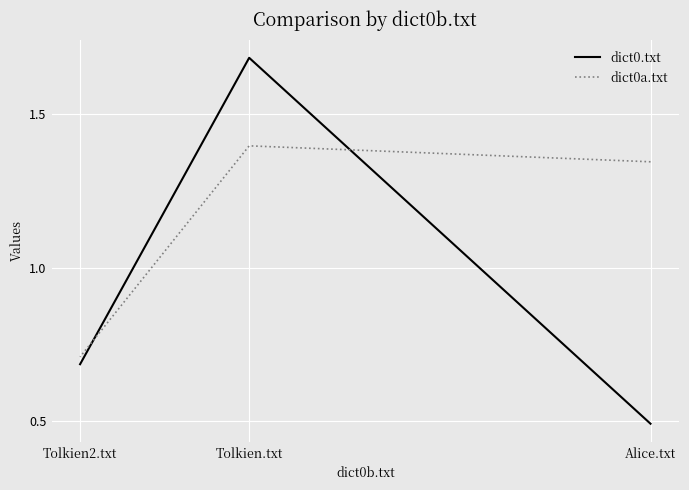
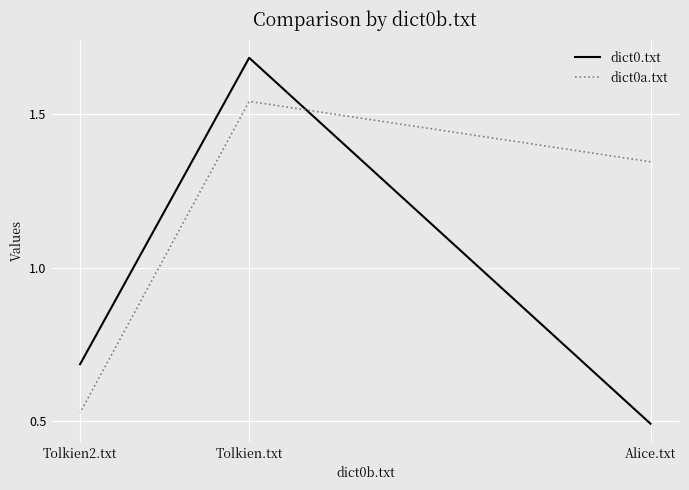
  {
    "dict0.txt": {
      "Tolkien2.txt": 0.69,
      "Tolkien.txt": 1.68,
      "Alice.txt": 0.49
    },
    "dict0a.txt": {
-     "Tolkien2.txt": 0.71,
-     "Tolkien.txt": 1.40,
+     "Tolkien2.txt": 0.53,
+     "Tolkien.txt": 1.54,
      "Alice.txt": 1.35
    }
  }
